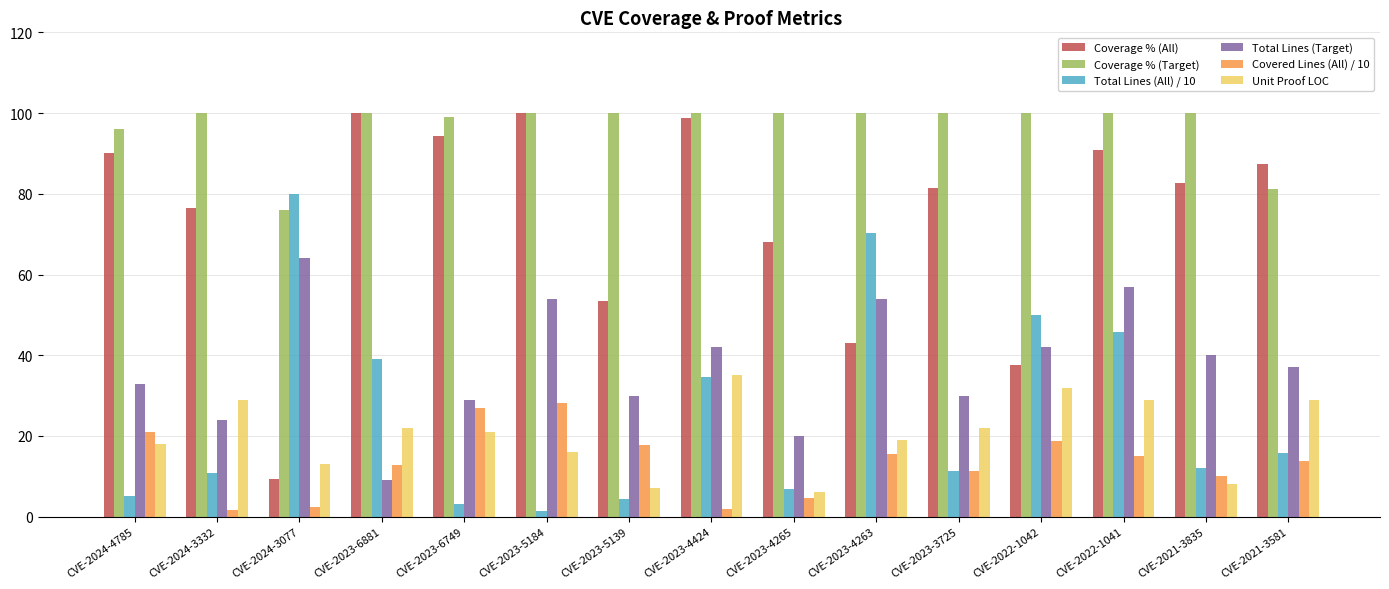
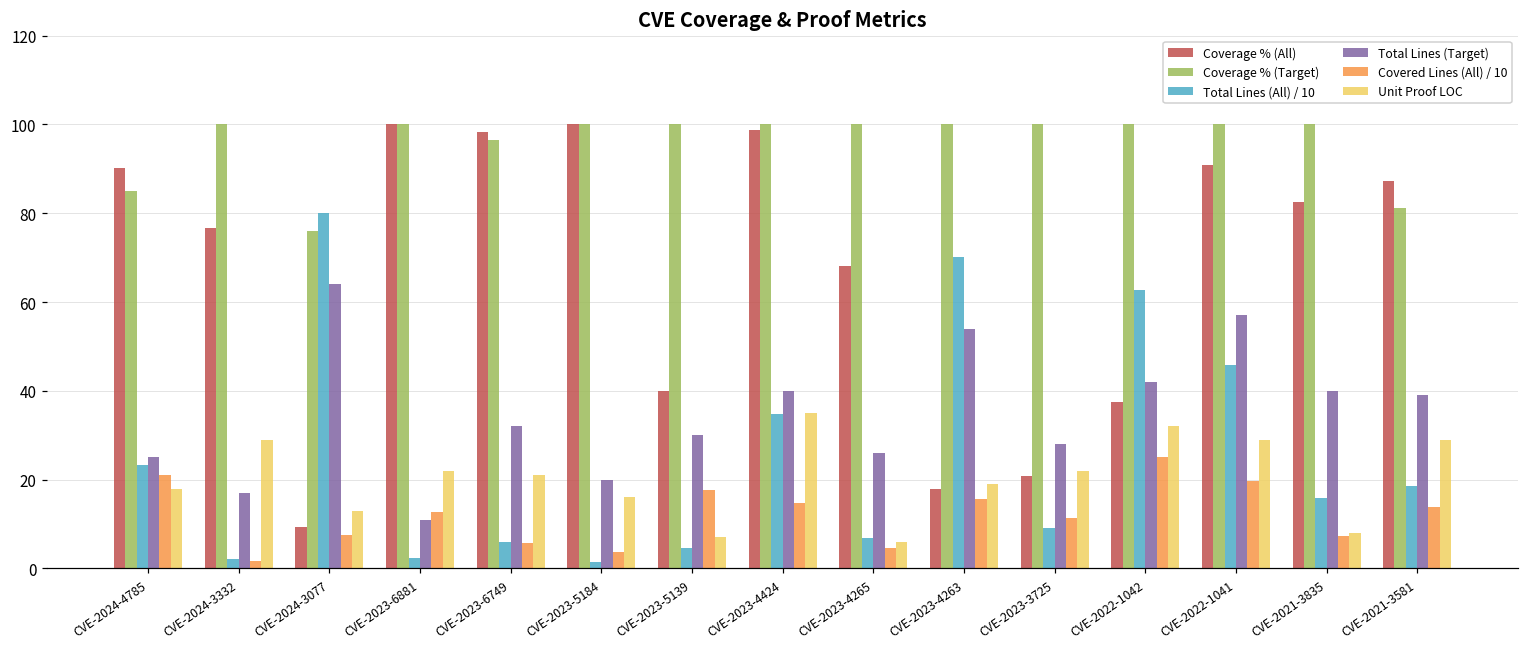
  {
    "Coverage % (All)": {
      "CVE-2024-4785": 90,
      "CVE-2024-3332": 77,
      "CVE-2024-3077": 9,
      "CVE-2023-6881": 100,
-     "CVE-2023-6749": 94,
+     "CVE-2023-6749": 98,
      "CVE-2023-5184": 100,
-     "CVE-2023-5139": 53,
+     "CVE-2023-5139": 40,
      "CVE-2023-4424": 99,
      "CVE-2023-4265": 68,
-     "CVE-2023-4263": 43,
-     "CVE-2023-3725": 81,
+     "CVE-2023-4263": 18,
+     "CVE-2023-3725": 21,
      "CVE-2022-1042": 38,
      "CVE-2022-1041": 91,
      "CVE-2021-3835": 83,
      "CVE-2021-3581": 87
    },
    "Coverage % (Target)": {
-     "CVE-2024-4785": 96,
+     "CVE-2024-4785": 85,
      "CVE-2024-3332": 100,
      "CVE-2024-3077": 76,
      "CVE-2023-6881": 100,
-     "CVE-2023-6749": 99,
+     "CVE-2023-6749": 97,
      "CVE-2023-5184": 100,
      "CVE-2023-5139": 100,
      "CVE-2023-4424": 100,
      "CVE-2023-4265": 100,
      "CVE-2023-4263": 100,
      "CVE-2023-3725": 100,
      "CVE-2022-1042": 100,
      "CVE-2022-1041": 100,
      "CVE-2021-3835": 100,
      "CVE-2021-3581": 81
    },
    "Total Lines (All) / 10": {
-     "CVE-2024-4785": 5,
-     "CVE-2024-3332": 11,
+     "CVE-2024-4785": 23,
+     "CVE-2024-3332": 2,
      "CVE-2024-3077": 80,
-     "CVE-2023-6881": 39,
-     "CVE-2023-6749": 3,
+     "CVE-2023-6881": 2,
+     "CVE-2023-6749": 6,
      "CVE-2023-5184": 2,
      "CVE-2023-5139": 5,
      "CVE-2023-4424": 35,
      "CVE-2023-4265": 7,
      "CVE-2023-4263": 70,
-     "CVE-2023-3725": 11,
-     "CVE-2022-1042": 50,
+     "CVE-2023-3725": 9,
+     "CVE-2022-1042": 63,
      "CVE-2022-1041": 46,
-     "CVE-2021-3835": 12,
-     "CVE-2021-3581": 16
+     "CVE-2021-3835": 16,
+     "CVE-2021-3581": 19
    },
    "Total Lines (Target)": {
-     "CVE-2024-4785": 33,
-     "CVE-2024-3332": 24,
+     "CVE-2024-4785": 25,
+     "CVE-2024-3332": 17,
      "CVE-2024-3077": 64,
-     "CVE-2023-6881": 9,
-     "CVE-2023-6749": 29,
-     "CVE-2023-5184": 54,
+     "CVE-2023-6881": 11,
+     "CVE-2023-6749": 32,
+     "CVE-2023-5184": 20,
      "CVE-2023-5139": 30,
-     "CVE-2023-4424": 42,
-     "CVE-2023-4265": 20,
+     "CVE-2023-4424": 40,
+     "CVE-2023-4265": 26,
      "CVE-2023-4263": 54,
-     "CVE-2023-3725": 30,
+     "CVE-2023-3725": 28,
      "CVE-2022-1042": 42,
      "CVE-2022-1041": 57,
      "CVE-2021-3835": 40,
-     "CVE-2021-3581": 37
+     "CVE-2021-3581": 39
    },
    "Covered Lines (All) / 10": {
      "CVE-2024-4785": 21,
      "CVE-2024-3332": 2,
-     "CVE-2024-3077": 3,
+     "CVE-2024-3077": 8,
      "CVE-2023-6881": 13,
-     "CVE-2023-6749": 27,
-     "CVE-2023-5184": 28,
+     "CVE-2023-6749": 6,
+     "CVE-2023-5184": 4,
      "CVE-2023-5139": 18,
-     "CVE-2023-4424": 2,
+     "CVE-2023-4424": 15,
      "CVE-2023-4265": 5,
      "CVE-2023-4263": 16,
      "CVE-2023-3725": 11,
-     "CVE-2022-1042": 19,
-     "CVE-2022-1041": 15,
-     "CVE-2021-3835": 10,
+     "CVE-2022-1042": 25,
+     "CVE-2022-1041": 20,
+     "CVE-2021-3835": 7,
      "CVE-2021-3581": 14
    },
    "Unit Proof LOC": {
      "CVE-2024-4785": 18,
      "CVE-2024-3332": 29,
      "CVE-2024-3077": 13,
      "CVE-2023-6881": 22,
      "CVE-2023-6749": 21,
      "CVE-2023-5184": 16,
      "CVE-2023-5139": 7,
      "CVE-2023-4424": 35,
      "CVE-2023-4265": 6,
      "CVE-2023-4263": 19,
      "CVE-2023-3725": 22,
      "CVE-2022-1042": 32,
      "CVE-2022-1041": 29,
      "CVE-2021-3835": 8,
      "CVE-2021-3581": 29
    }
  }
